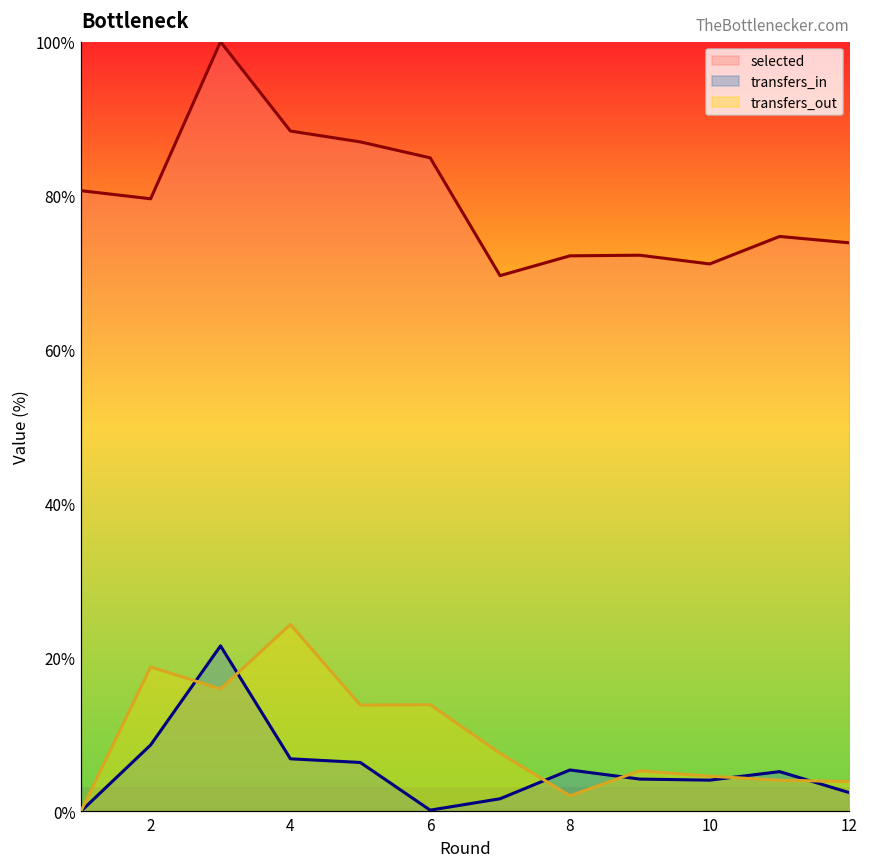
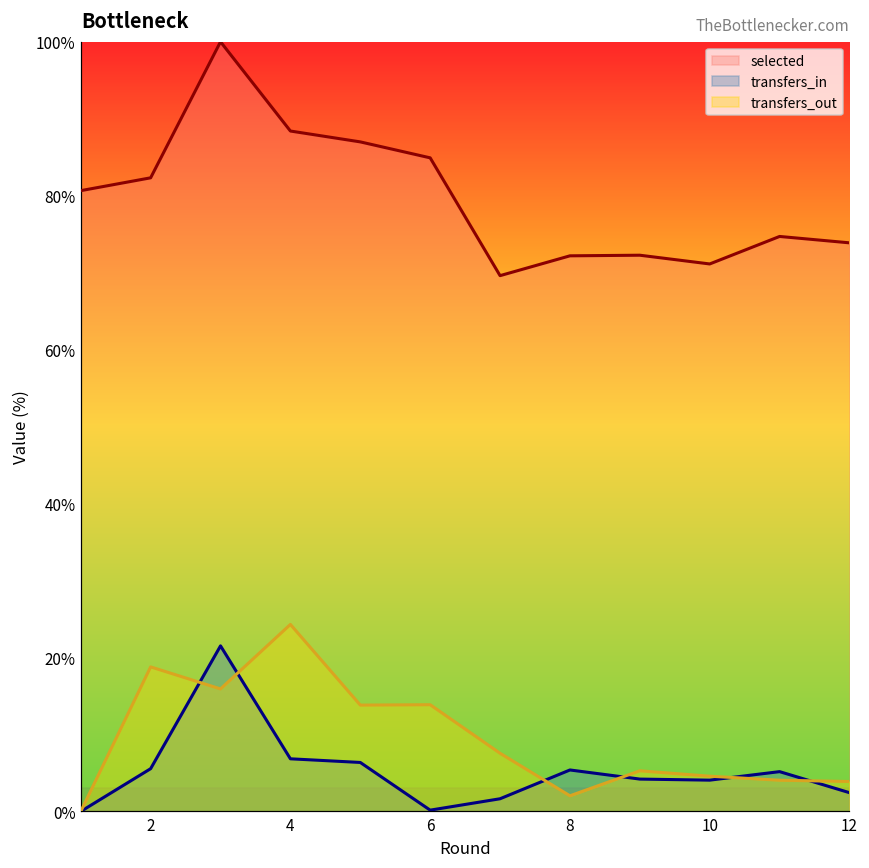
  {
    "selected": {
-     "2": "80%",
+     "2": "82%",
      "4": "88%",
      "6": "85%",
      "8": "72%",
      "10": "71%",
      "12": "74%"
    },
    "transfers_in": {
-     "2": "9%",
+     "2": "6%",
      "4": "7%",
      "8": "5%",
      "10": "4%"
    },
    "transfers_out": {
      "2": "19%",
      "4": "24%",
      "6": "14%",
      "10": "5%",
      "12": "4%"
    }
  }
